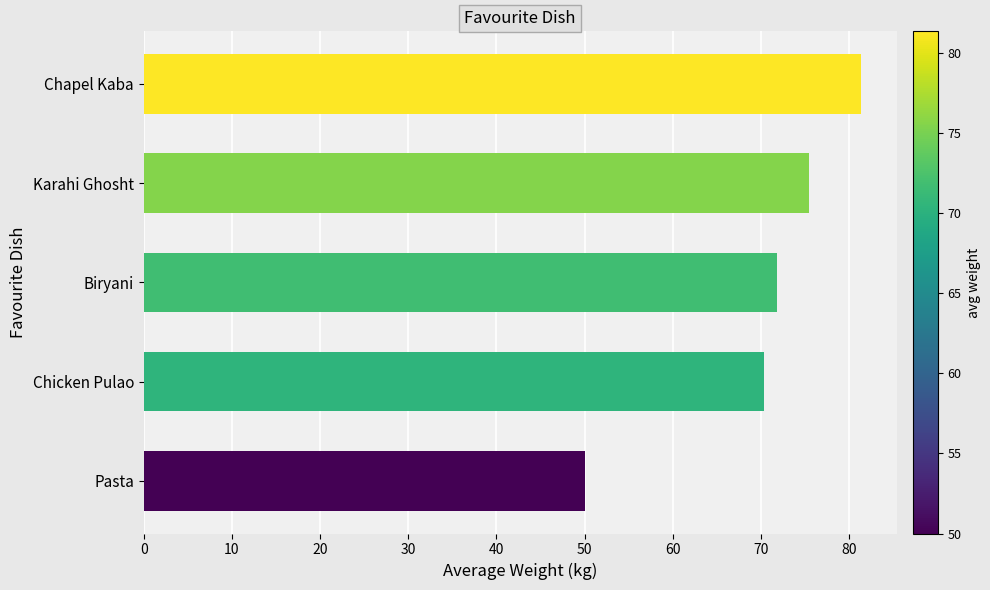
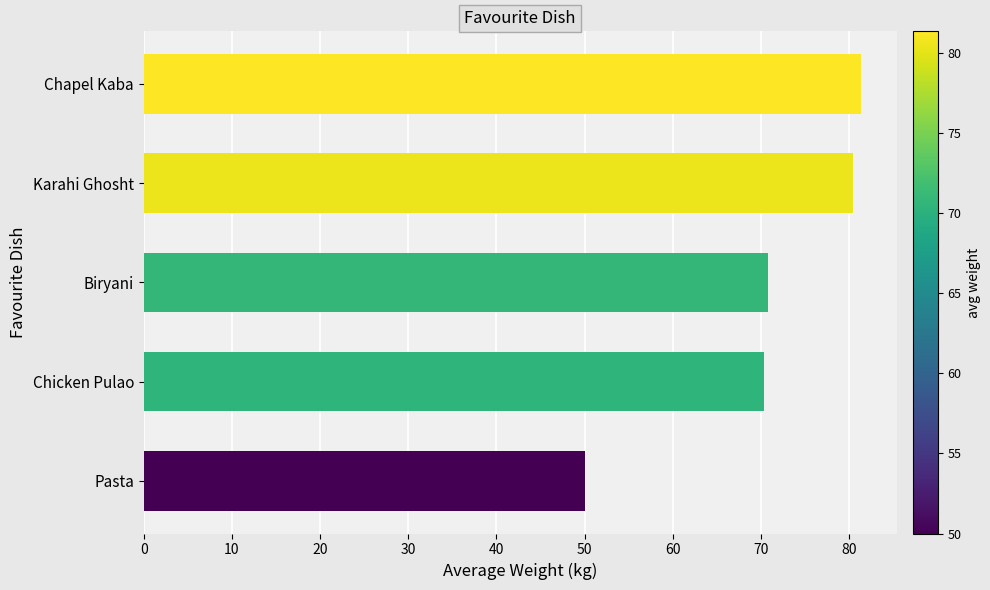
  {
    "Chapel Kaba": 81,
-   "Karahi Ghosht": 76,
-   "Biryani": 72,
+   "Karahi Ghosht": 80,
+   "Biryani": 71,
    "Chicken Pulao": 70,
    "Pasta": 50
  }
